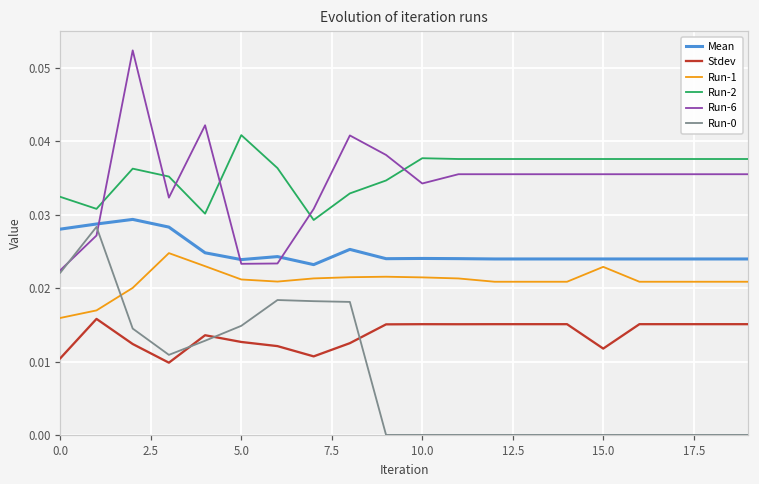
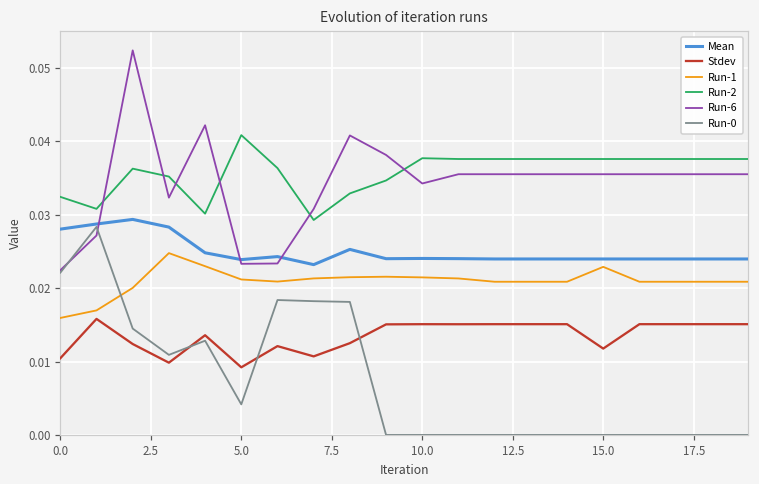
  {
    "Mean": {
      "0.0": 0.028,
      "5.0": 0.024,
      "10.0": 0.024,
      "15.0": 0.024
    },
    "Stdev": {
      "0.0": 0.010,
-     "5.0": 0.013,
+     "5.0": 0.009,
      "10.0": 0.015,
      "15.0": 0.012
    },
    "Run-1": {
      "0.0": 0.016,
      "5.0": 0.021,
      "10.0": 0.021,
      "15.0": 0.023
    },
    "Run-2": {
      "0.0": 0.032,
      "5.0": 0.041,
      "10.0": 0.038,
      "15.0": 0.038
    },
    "Run-6": {
      "5.0": 0.023,
      "10.0": 0.034,
      "15.0": 0.036
    },
    "Run-0": {
-     "5.0": 0.015,
+     "5.0": 0.004,
      "10.0": 0.000,
      "15.0": 0.000
    }
  }
